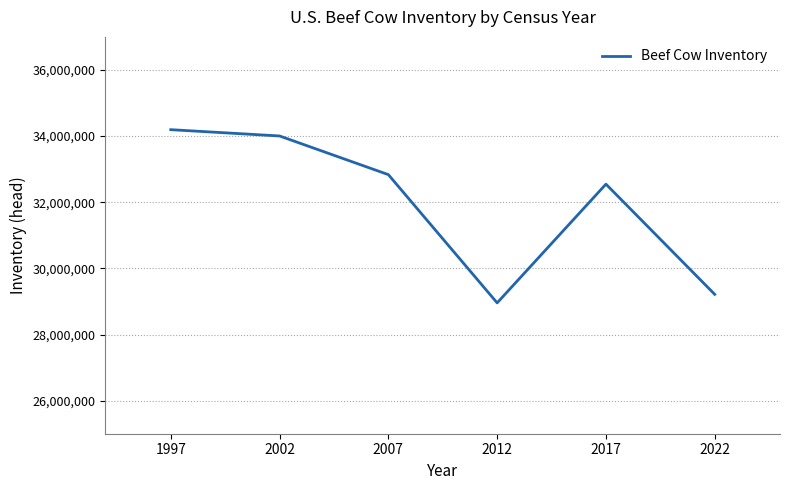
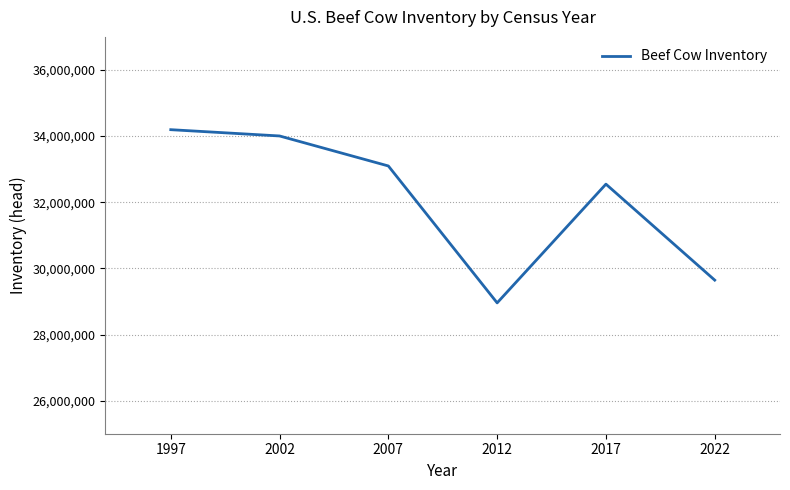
  {
    "1997": "34,200,000",
    "2002": "34,000,000",
-   "2007": "32,800,000",
+   "2007": "33,100,000",
    "2012": "29,000,000",
    "2017": "32,500,000",
-   "2022": "29,200,000"
+   "2022": "29,600,000"
  }
